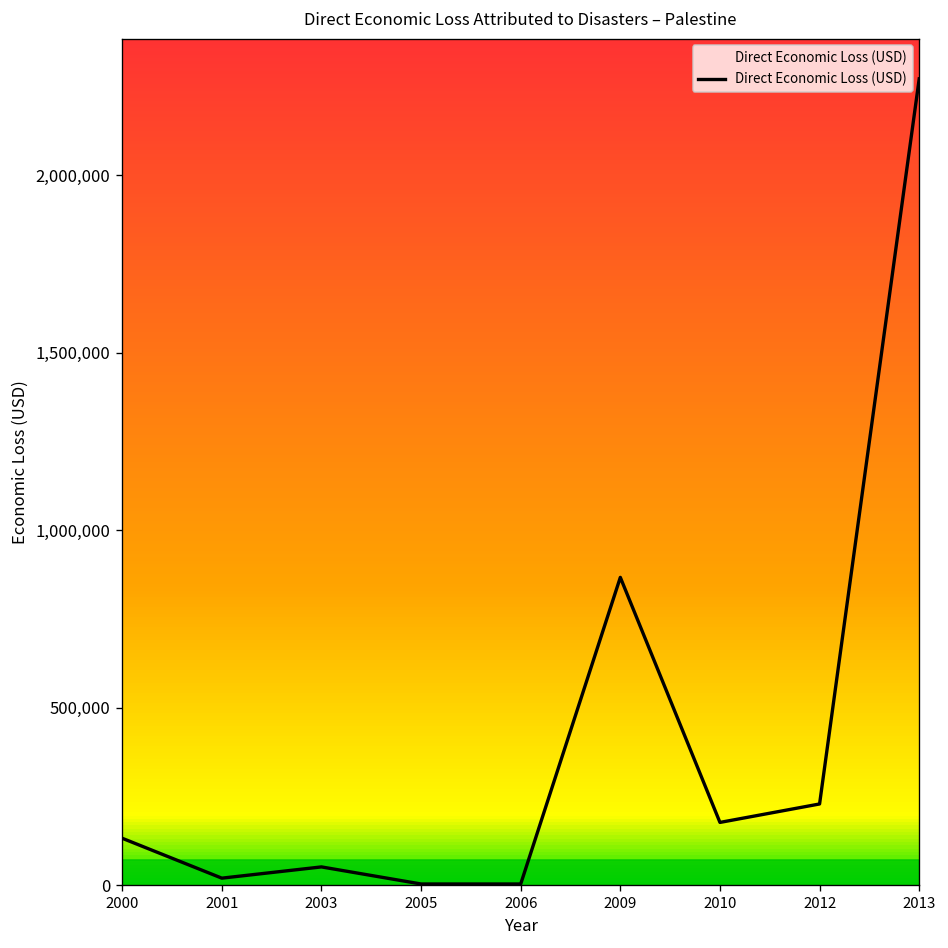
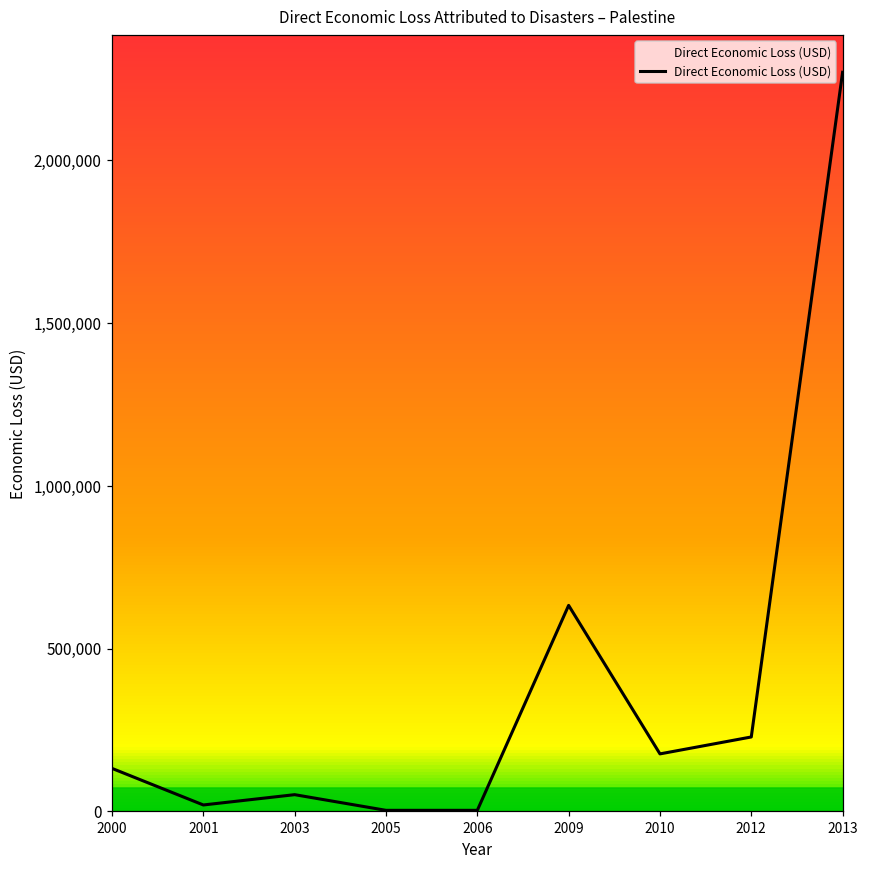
  {
    "2000": "130,000",
-   "2009": "870,000",
+   "2009": "630,000",
    "2010": "180,000",
    "2012": "230,000",
    "2013": "2,270,000"
  }
